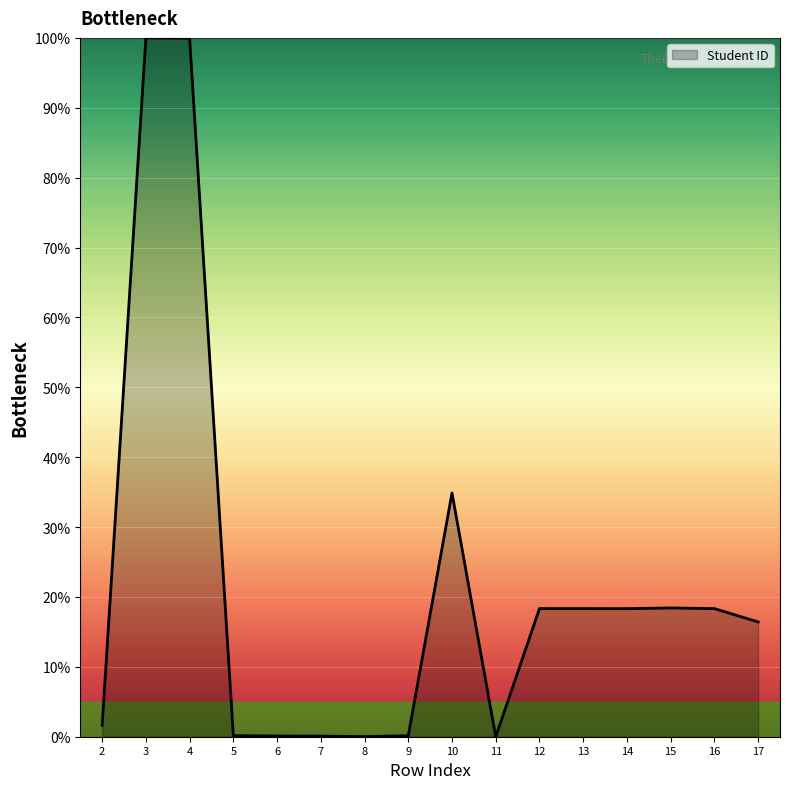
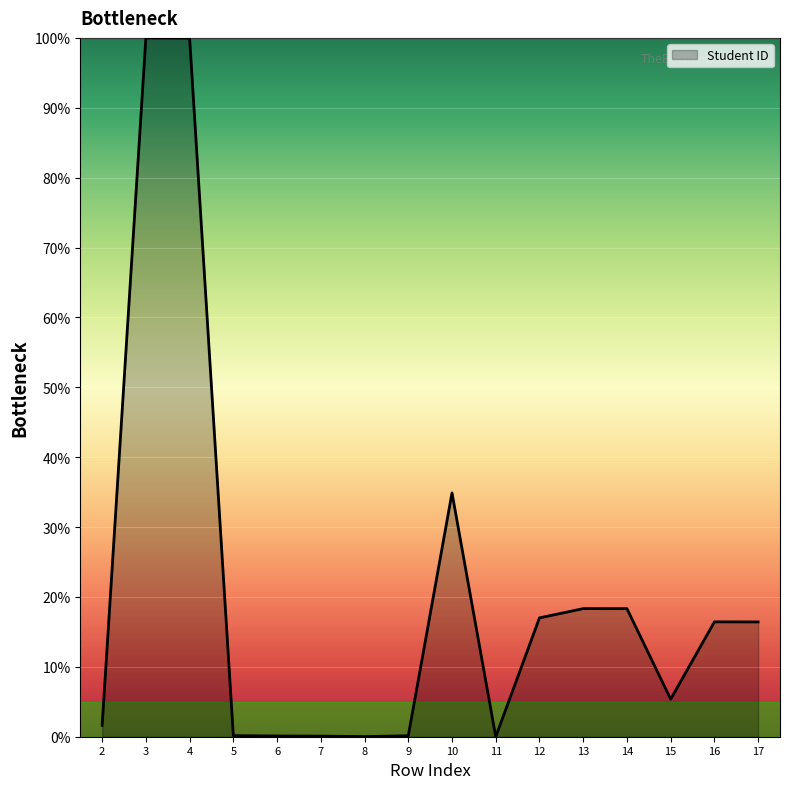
  {
    "3": "100%",
    "4": "100%",
    "10": "35%",
-   "12": "18%",
+   "12": "17%",
    "13": "18%",
    "14": "18%",
-   "15": "18%",
-   "16": "18%",
+   "15": "5%",
+   "16": "16%",
    "17": "16%"
  }
